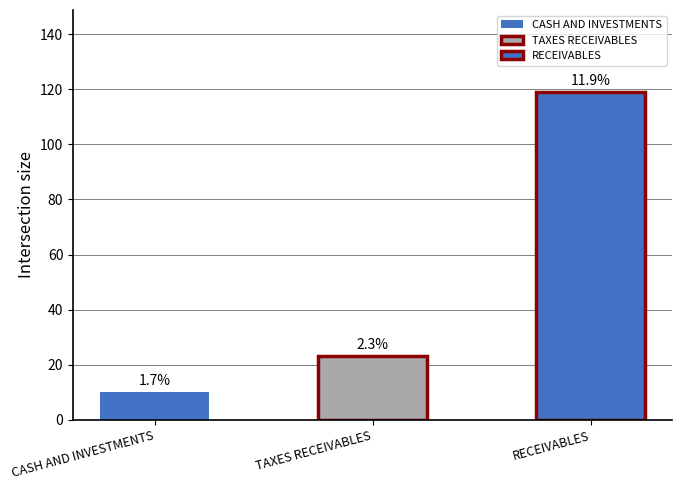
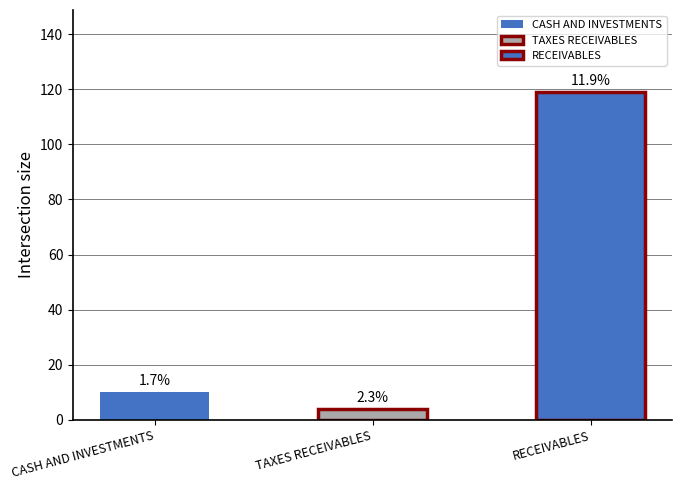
  {
-   "TAXES RECEIVABLES": 23
+   "TAXES RECEIVABLES": 4
  }
